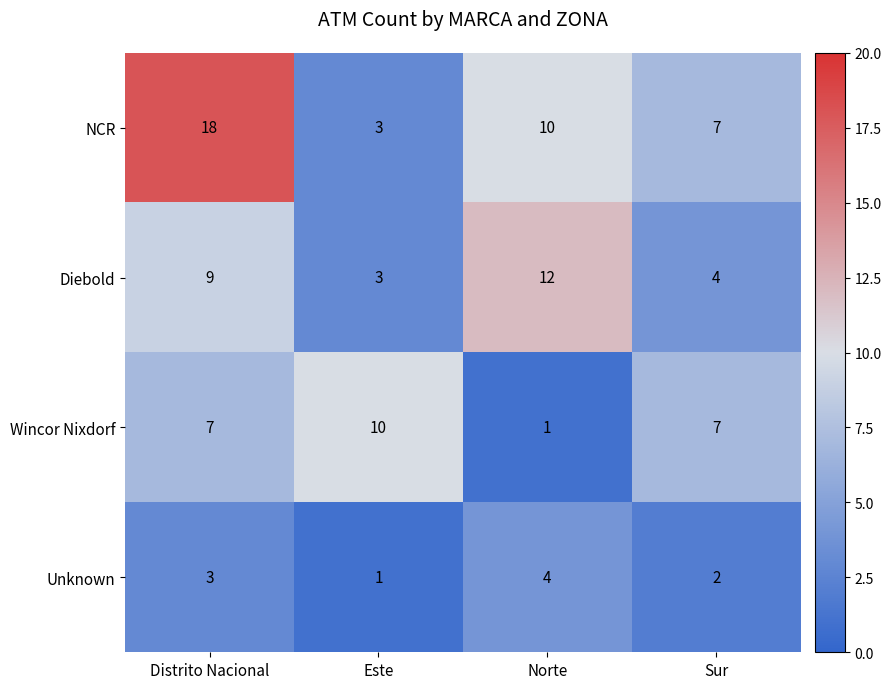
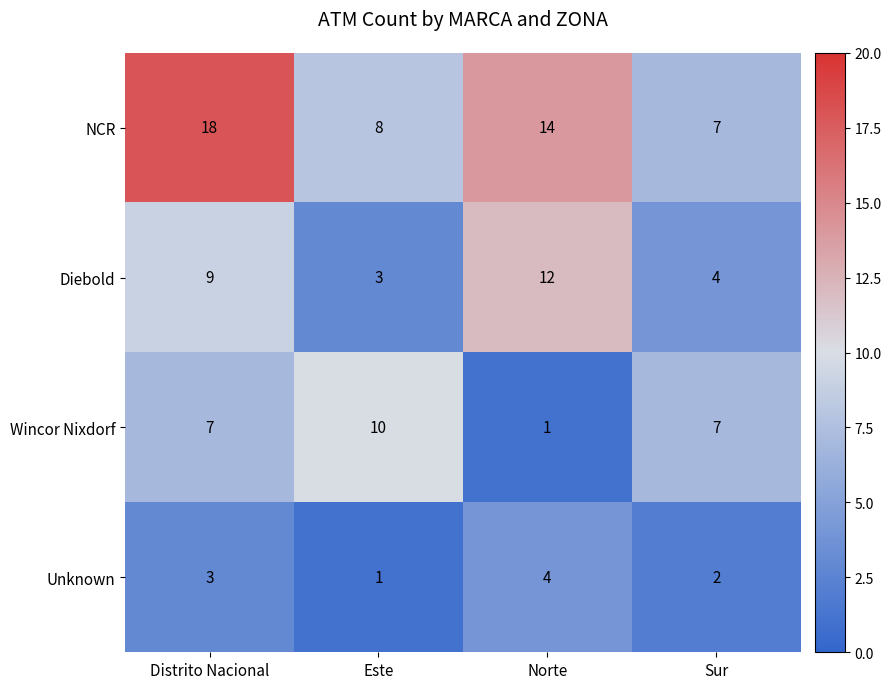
  {
    "NCR": {
      "Distrito Nacional": 18,
-     "Este": 3,
-     "Norte": 10,
+     "Este": 8,
+     "Norte": 14,
      "Sur": 7
    },
    "Diebold": {
      "Distrito Nacional": 9,
      "Este": 3,
      "Norte": 12,
      "Sur": 4
    },
    "Wincor Nixdorf": {
      "Distrito Nacional": 7,
      "Este": 10,
      "Norte": 1,
      "Sur": 7
    },
    "Unknown": {
      "Distrito Nacional": 3,
      "Este": 1,
      "Norte": 4,
      "Sur": 2
    }
  }
